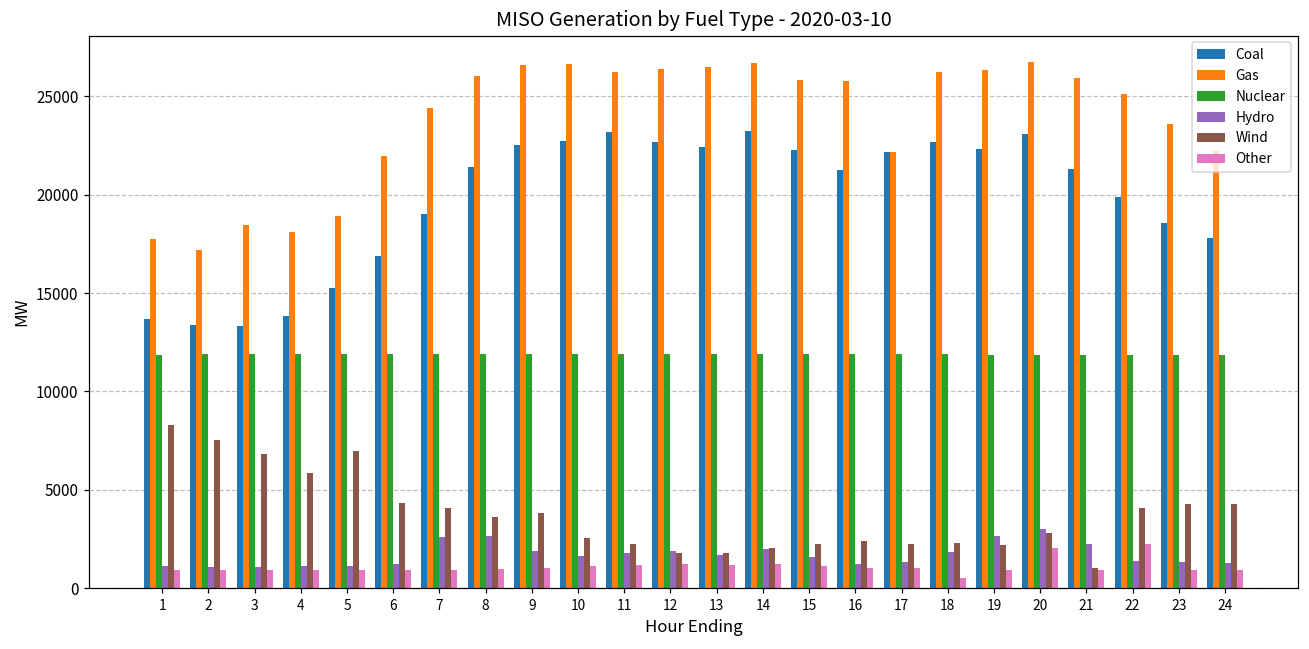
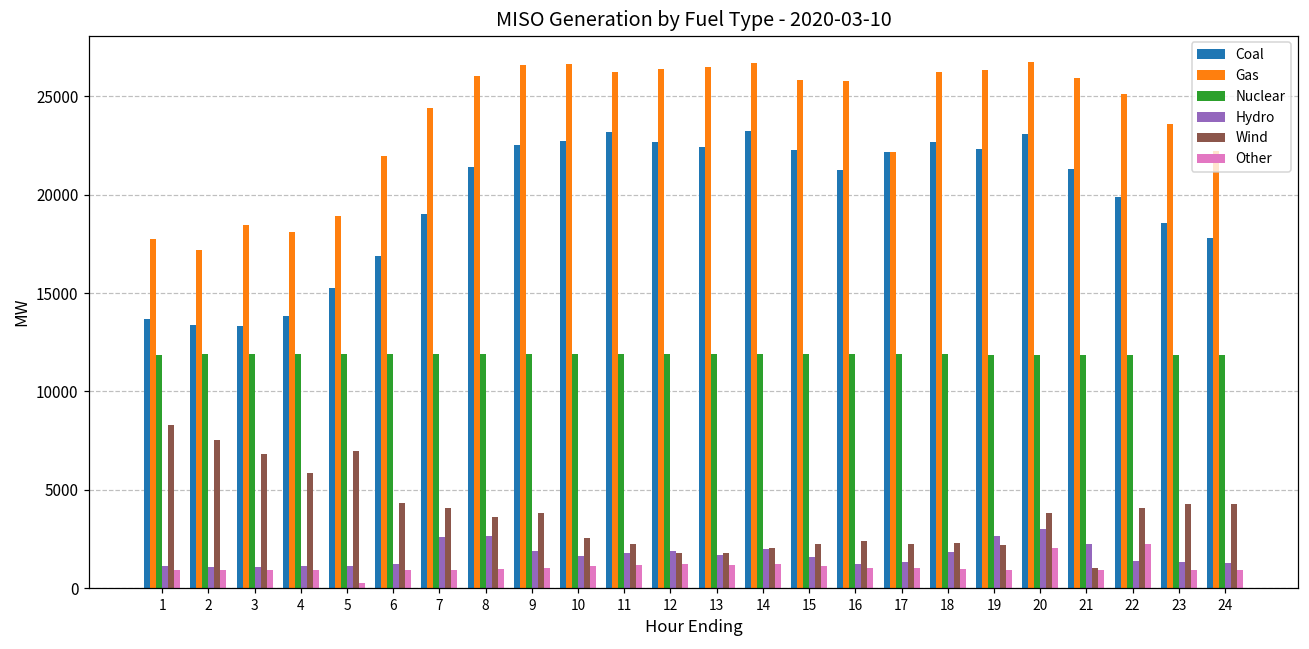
  {
    "Coal": {
      "1": 13700,
      "2": 13400,
      "3": 13300,
      "4": 13900,
      "5": 15200,
      "6": 16900,
      "7": 19000,
      "8": 21400,
      "9": 22500,
      "10": 22700,
      "11": 23200,
      "12": 22700,
      "13": 22400,
      "14": 23200,
      "15": 22300,
      "16": 21200,
      "17": 22200,
      "18": 22700,
      "19": 22300,
      "20": 23100,
      "21": 21300,
      "22": 19900,
      "23": 18500,
      "24": 17800
    },
    "Gas": {
      "1": 17700,
      "2": 17200,
      "3": 18500,
      "4": 18100,
      "5": 18900,
      "6": 22000,
      "7": 24400,
      "8": 26000,
      "9": 26600,
      "10": 26600,
      "11": 26300,
      "12": 26400,
      "13": 26500,
      "14": 26700,
      "15": 25800,
      "16": 25800,
      "17": 22200,
      "18": 26300,
      "19": 26300,
      "20": 26800,
      "21": 25900,
      "22": 25100,
      "23": 23600
    },
    "Nuclear": {
      "1": 11900,
      "2": 11900,
      "3": 11900,
      "4": 11900,
      "5": 11900,
      "6": 11900,
      "7": 11900,
      "8": 11900,
      "9": 11900,
      "10": 11900,
      "11": 11900,
      "12": 11900,
      "13": 11900,
      "14": 11900,
      "15": 11900,
      "16": 11900,
      "17": 11900,
      "18": 11900,
      "19": 11900,
      "20": 11900,
      "21": 11900,
      "22": 11900,
      "23": 11900,
      "24": 11900
    },
    "Hydro": {
      "1": 1100,
      "2": 1100,
      "3": 1100,
      "4": 1100,
      "5": 1100,
      "6": 1200,
      "7": 2600,
      "8": 2700,
      "9": 1900,
      "10": 1600,
      "11": 1800,
      "12": 1900,
      "13": 1700,
      "14": 2000,
      "15": 1600,
      "16": 1200,
      "17": 1300,
      "18": 1800,
      "19": 2600,
      "20": 3000,
      "21": 2300,
      "22": 1400,
      "23": 1300,
      "24": 1300
    },
    "Wind": {
      "1": 8300,
      "2": 7500,
      "3": 6800,
      "4": 5900,
      "5": 7000,
      "6": 4300,
      "7": 4100,
      "8": 3600,
      "9": 3800,
      "10": 2600,
      "11": 2200,
      "12": 1800,
      "13": 1800,
      "14": 2000,
      "15": 2300,
      "16": 2400,
      "17": 2200,
      "18": 2300,
      "19": 2200,
-     "20": 2800,
+     "20": 3800,
      "21": 1100,
      "22": 4100,
      "23": 4300,
      "24": 4300
    },
    "Other": {
      "1": 900,
      "2": 900,
      "3": 900,
      "4": 900,
-     "5": 900,
+     "5": 300,
      "6": 900,
      "7": 900,
      "8": 1000,
      "9": 1000,
      "10": 1100,
      "11": 1200,
      "12": 1200,
      "13": 1200,
      "14": 1200,
      "15": 1100,
      "16": 1000,
      "17": 1000,
-     "18": 500,
+     "18": 1000,
      "19": 900,
      "20": 2100,
      "21": 900,
      "22": 2200,
      "23": 900,
      "24": 900
    }
  }
